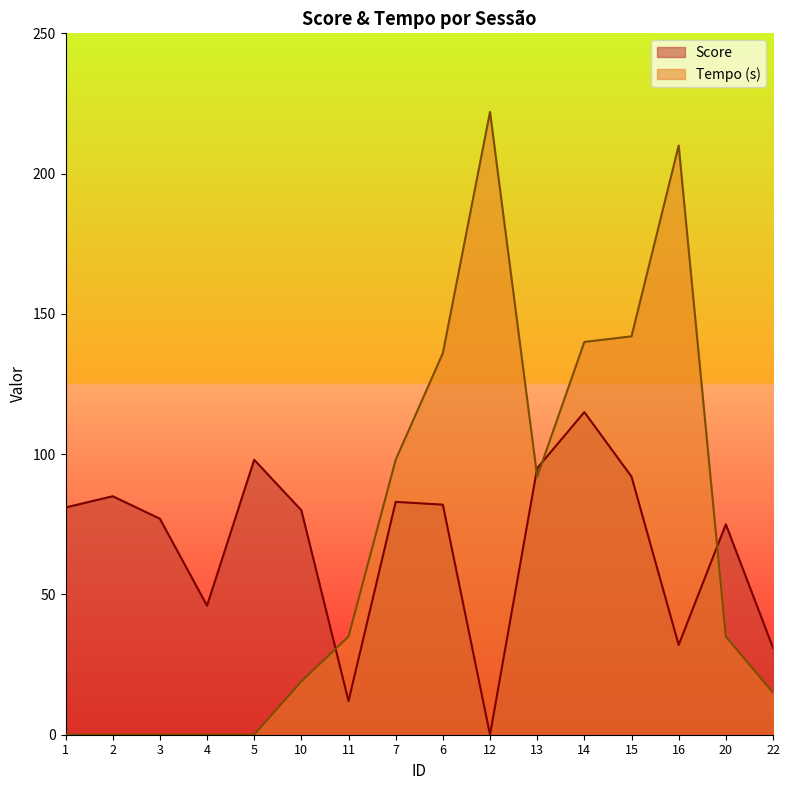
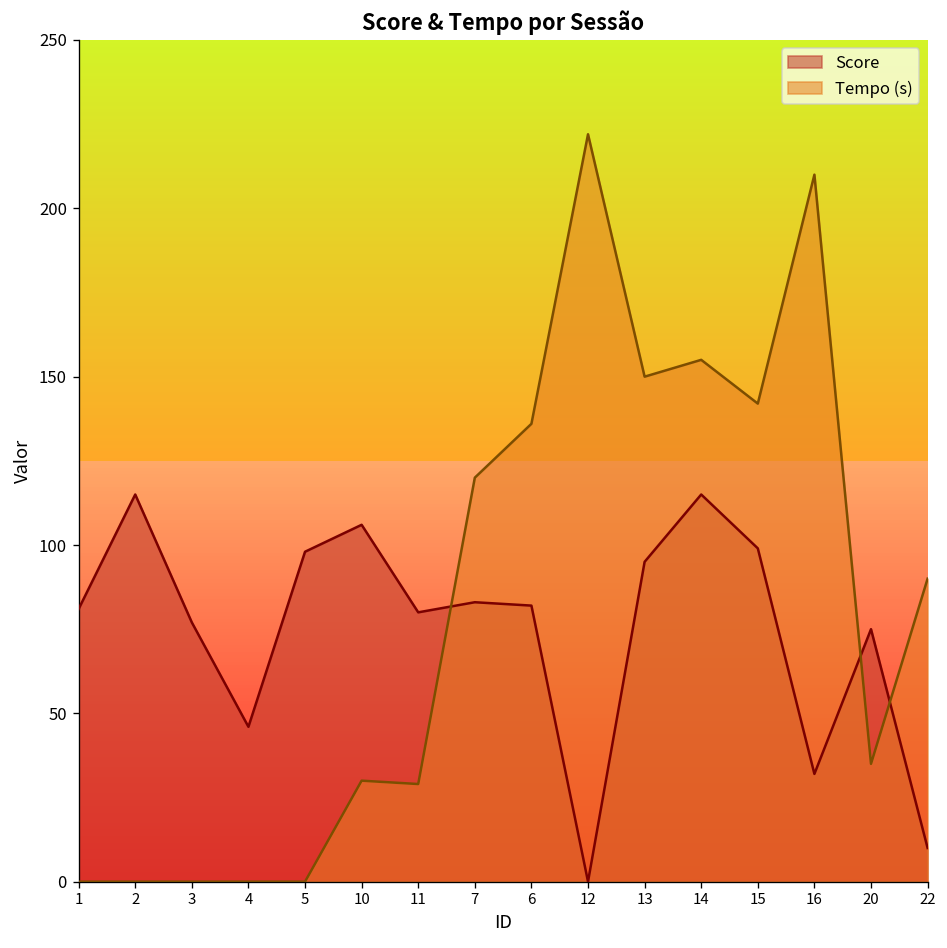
  {
    "Score": {
      "1": 81,
-     "2": 85,
+     "2": 115,
      "3": 77,
      "4": 46,
      "5": 98,
-     "10": 80,
-     "11": 12,
+     "10": 106,
+     "11": 80,
      "7": 83,
      "6": 82,
      "12": 0,
      "13": 95,
      "14": 115,
-     "15": 92,
+     "15": 99,
      "16": 32,
      "20": 75,
-     "22": 31
+     "22": 10
    },
    "Tempo (s)": {
      "1": 0,
      "2": 0,
      "3": 0,
      "4": 0,
      "5": 0,
-     "10": 19,
-     "11": 35,
-     "7": 98,
+     "10": 30,
+     "11": 29,
+     "7": 120,
      "6": 136,
      "12": 222,
-     "13": 92,
-     "14": 140,
+     "13": 150,
+     "14": 155,
      "15": 142,
      "16": 210,
      "20": 35,
-     "22": 15
+     "22": 90
    }
  }
